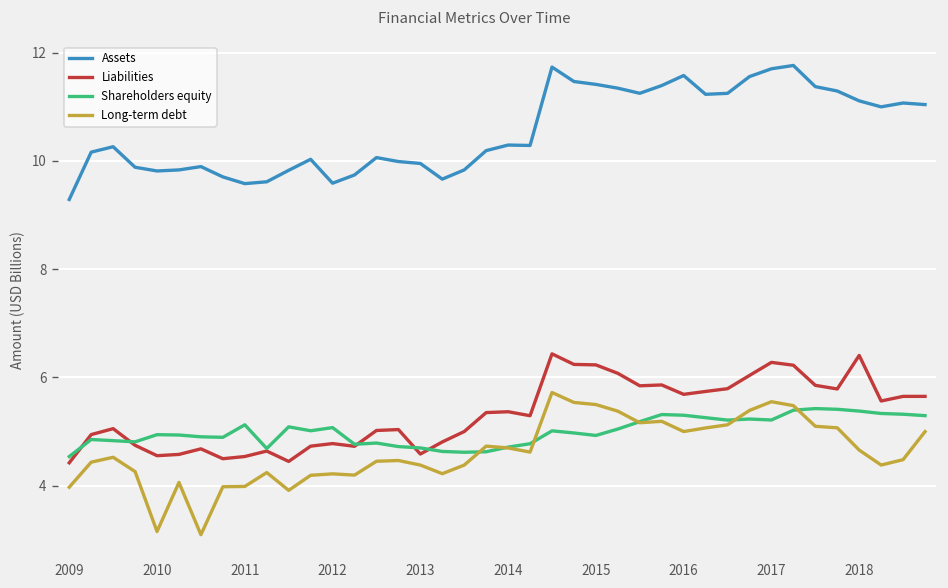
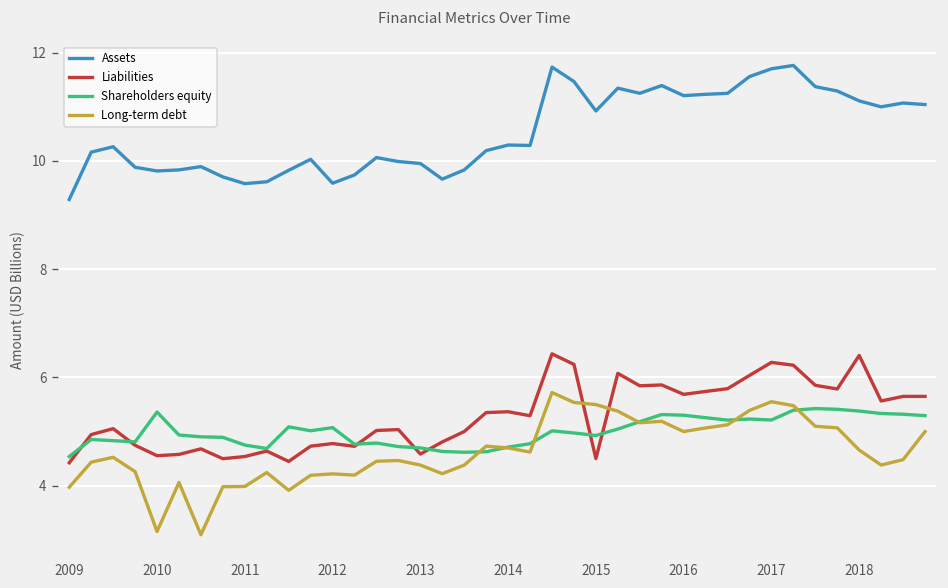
  {
    "Assets": {
      "2009": 9.3,
      "2010": 9.8,
      "2011": 9.6,
      "2012": 9.6,
      "2013": 10.0,
      "2014": 10.3,
-     "2015": 11.4,
-     "2016": 11.6,
+     "2015": 10.9,
+     "2016": 11.2,
      "2017": 11.7,
      "2018": 11.1
    },
    "Liabilities": {
      "2009": 4.4,
      "2010": 4.6,
      "2011": 4.5,
      "2012": 4.8,
      "2013": 4.6,
      "2014": 5.4,
-     "2015": 6.2,
+     "2015": 4.5,
      "2016": 5.7,
      "2017": 6.3,
      "2018": 6.4
    },
    "Shareholders equity": {
      "2009": 4.5,
-     "2010": 4.9,
-     "2011": 5.1,
+     "2010": 5.4,
+     "2011": 4.8,
      "2012": 5.1,
      "2013": 4.7,
      "2015": 4.9,
      "2016": 5.3,
      "2017": 5.2,
      "2018": 5.4
    },
    "Long-term debt": {
      "2009": 4.0,
      "2010": 3.2,
      "2011": 4.0,
      "2012": 4.2,
      "2013": 4.4,
      "2015": 5.5,
      "2016": 5.0,
      "2017": 5.6,
      "2018": 4.7
    }
  }
